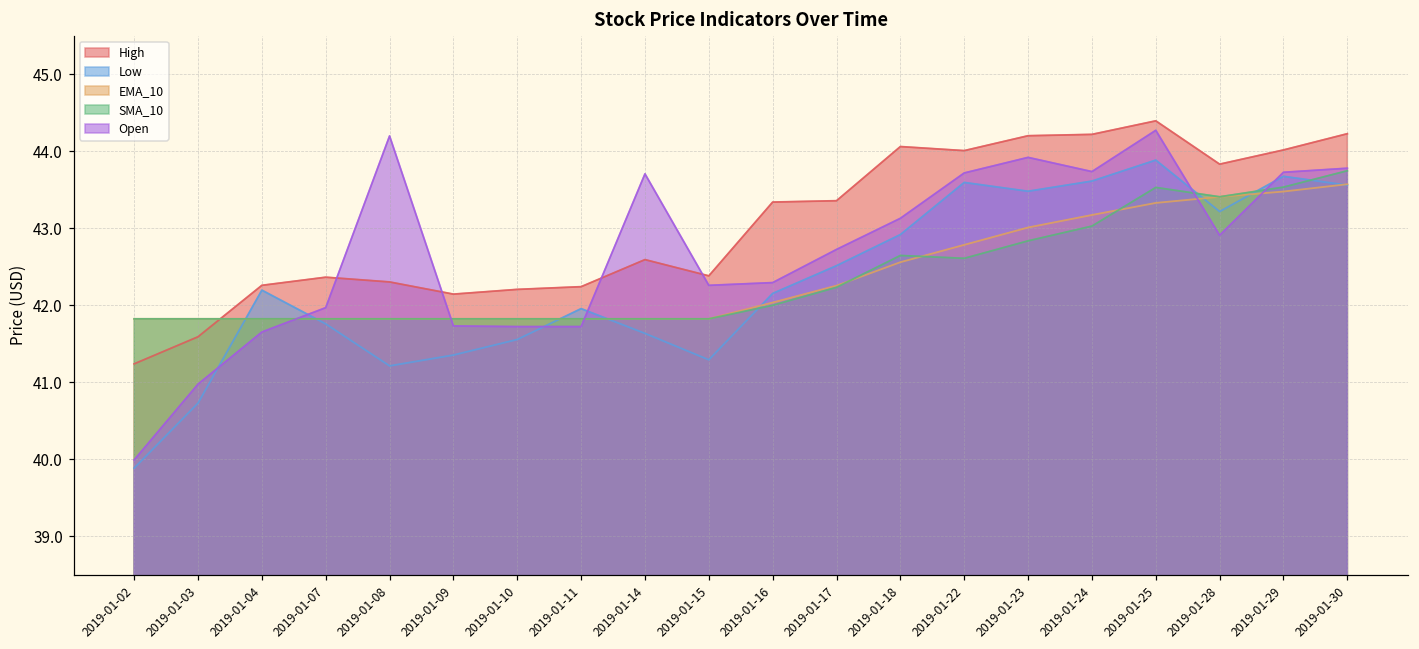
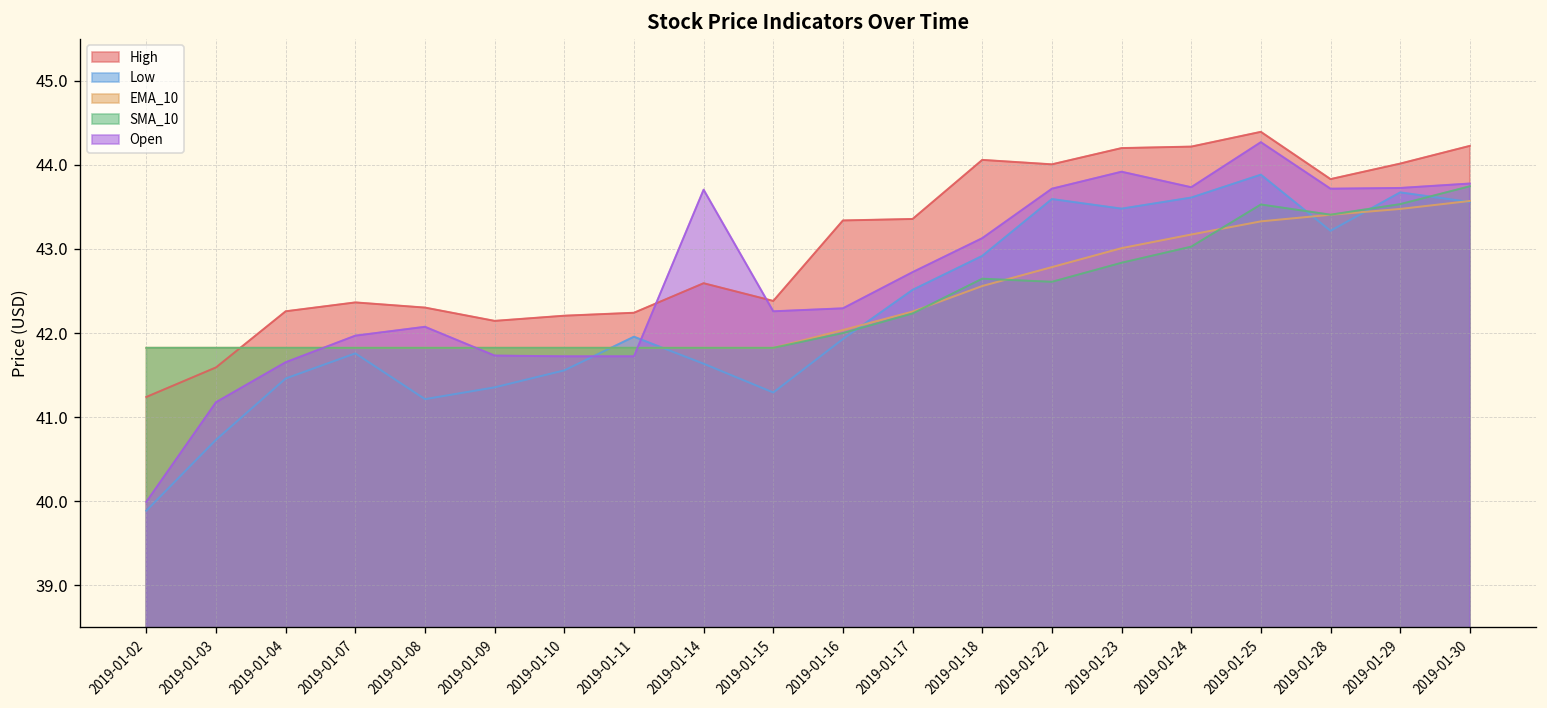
  {
    "Low": {
      "2019-01-02": 39.9,
      "2019-01-03": 40.7,
-     "2019-01-04": 42.2,
+     "2019-01-04": 41.5,
      "2019-01-07": 41.8,
      "2019-01-08": 41.2,
      "2019-01-09": 41.4,
      "2019-01-10": 41.6,
      "2019-01-11": 42.0,
      "2019-01-14": 41.6,
      "2019-01-15": 41.3,
-     "2019-01-16": 42.2,
+     "2019-01-16": 41.9,
      "2019-01-17": 42.5,
      "2019-01-18": 42.9,
      "2019-01-22": 43.6,
      "2019-01-23": 43.5,
      "2019-01-24": 43.6,
      "2019-01-25": 43.9,
      "2019-01-28": 43.2,
      "2019-01-29": 43.7
    },
    "SMA_10": {
      "2019-01-16": 42.0,
      "2019-01-18": 42.6,
      "2019-01-22": 42.6,
      "2019-01-23": 42.8,
      "2019-01-24": 43.0,
      "2019-01-25": 43.5,
      "2019-01-29": 43.5
    },
    "Open": {
      "2019-01-02": 40.0,
-     "2019-01-03": 41.0,
+     "2019-01-03": 41.2,
      "2019-01-04": 41.7,
      "2019-01-07": 42.0,
-     "2019-01-08": 44.2,
+     "2019-01-08": 42.1,
      "2019-01-09": 41.7,
      "2019-01-10": 41.7,
      "2019-01-11": 41.7,
      "2019-01-14": 43.7,
      "2019-01-15": 42.3,
      "2019-01-16": 42.3,
      "2019-01-17": 42.7,
      "2019-01-18": 43.1,
      "2019-01-22": 43.7,
      "2019-01-23": 43.9,
      "2019-01-24": 43.7,
      "2019-01-25": 44.3,
-     "2019-01-28": 42.9,
+     "2019-01-28": 43.7,
      "2019-01-29": 43.7
    }
  }
